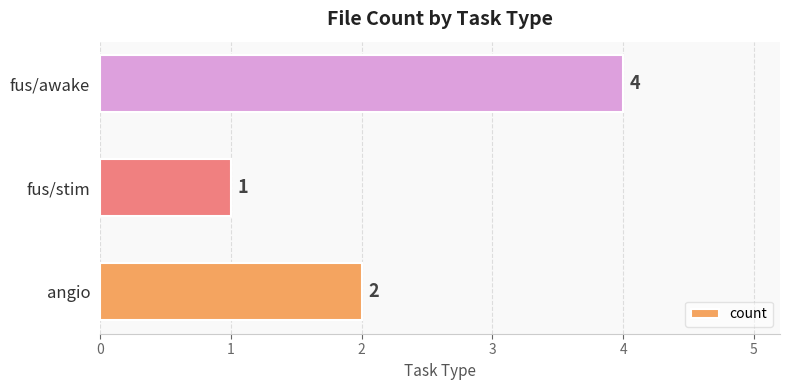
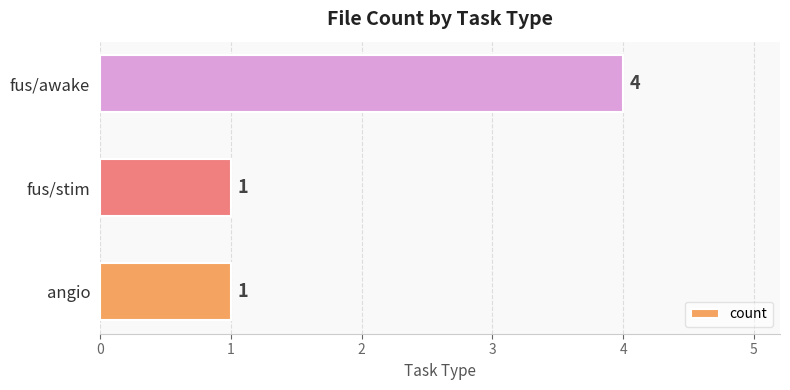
  {
    "fus/awake": 4,
    "fus/stim": 1,
-   "angio": 2
+   "angio": 1
  }
